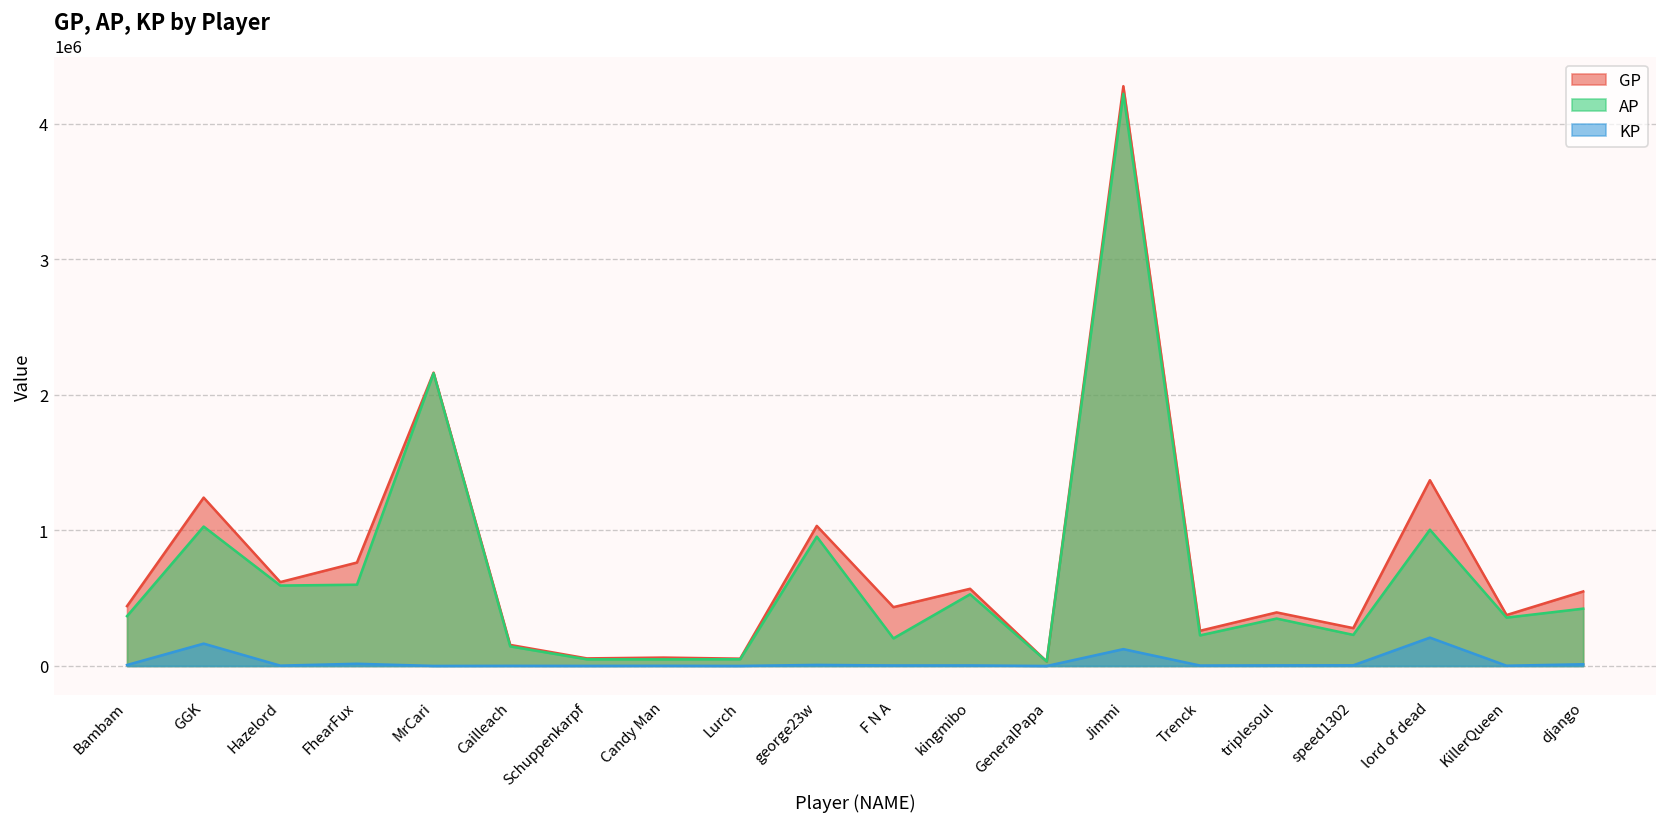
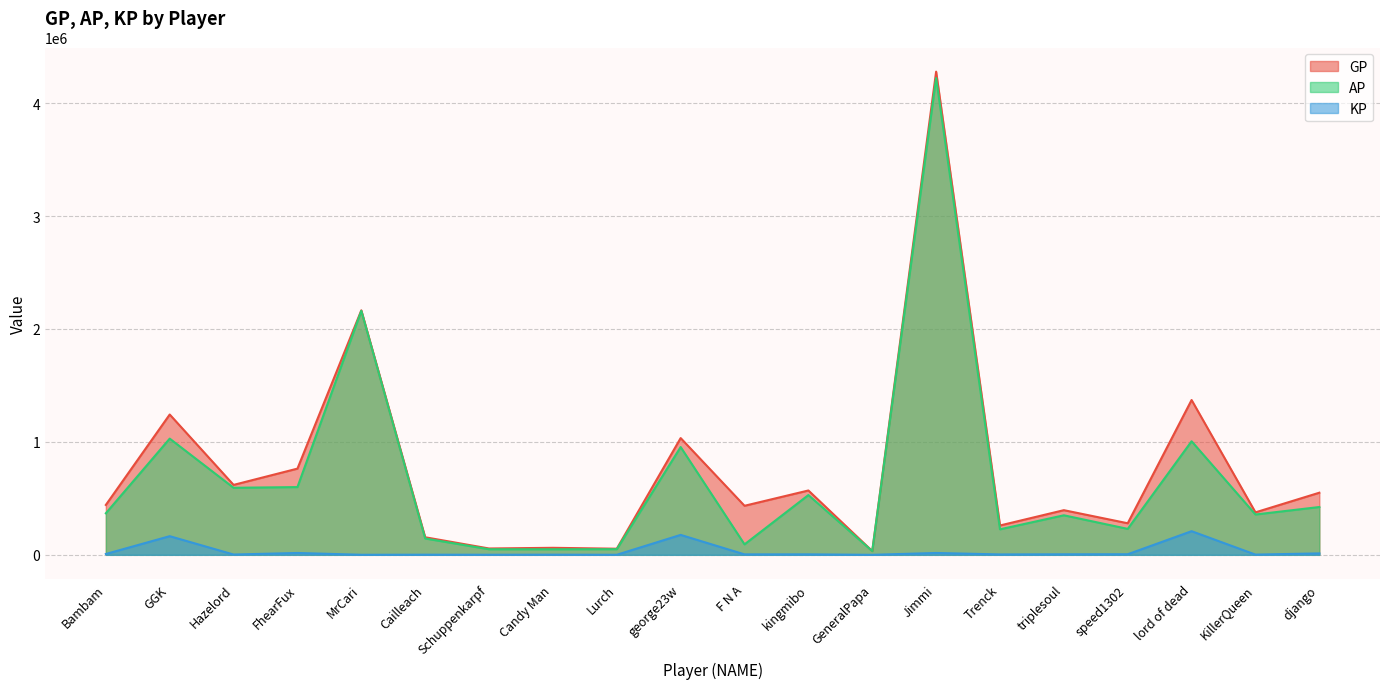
  {
    "GP": {
      "Bambam": 440000,
      "GGK": 1240000,
      "Hazelord": 620000,
      "FhearFux": 760000,
      "george23w": 1030000,
      "F N A": 430000,
      "kingmibo": 570000,
      "Jimmi": 4280000,
      "Trenck": 260000,
      "triplesoul": 400000,
      "speed1302": 280000,
      "lord of dead": 1370000,
      "django": 550000
    },
    "AP": {
      "Bambam": 370000,
      "GGK": 1030000,
      "Hazelord": 590000,
      "FhearFux": 600000,
      "george23w": 950000,
-     "F N A": 200000,
+     "F N A": 90000,
      "kingmibo": 530000,
      "Jimmi": 4220000,
      "Trenck": 230000,
      "triplesoul": 350000,
      "speed1302": 230000,
      "lord of dead": 1010000,
      "django": 420000
    },
    "KP": {
      "Bambam": 10000,
      "GGK": 170000,
      "Hazelord": 0,
      "FhearFux": 20000,
      "MrCari": 0,
      "Cailleach": 0,
      "Schuppenkarpf": 0,
      "Candy Man": 0,
      "Lurch": 0,
-     "george23w": 10000,
+     "george23w": 180000,
      "F N A": 0,
      "kingmibo": 0,
      "GeneralPapa": 0,
-     "Jimmi": 120000,
+     "Jimmi": 20000,
      "Trenck": 0,
      "triplesoul": 0,
      "speed1302": 0,
      "lord of dead": 210000,
      "KillerQueen": 0,
      "django": 10000
    }
  }
